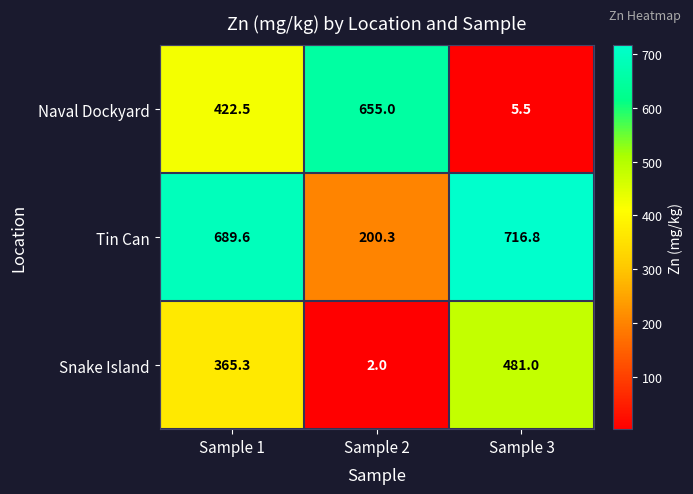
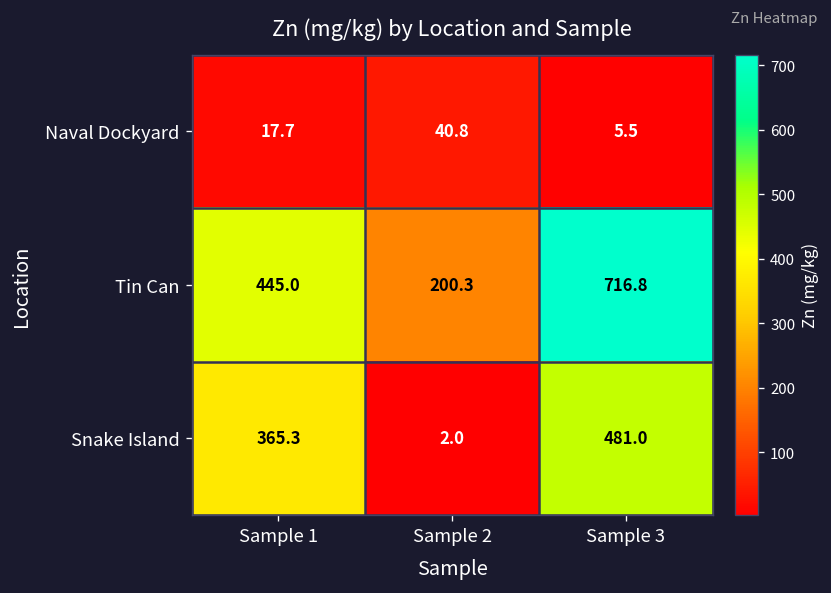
  {
    "Naval Dockyard": {
-     "Sample 1": 422.5,
-     "Sample 2": 655.0,
+     "Sample 1": 17.7,
+     "Sample 2": 40.8,
      "Sample 3": 5.5
    },
    "Tin Can": {
-     "Sample 1": 689.6,
+     "Sample 1": 445.0,
      "Sample 2": 200.3,
      "Sample 3": 716.8
    },
    "Snake Island": {
      "Sample 1": 365.3,
      "Sample 2": 2.0,
      "Sample 3": 481.0
    }
  }
